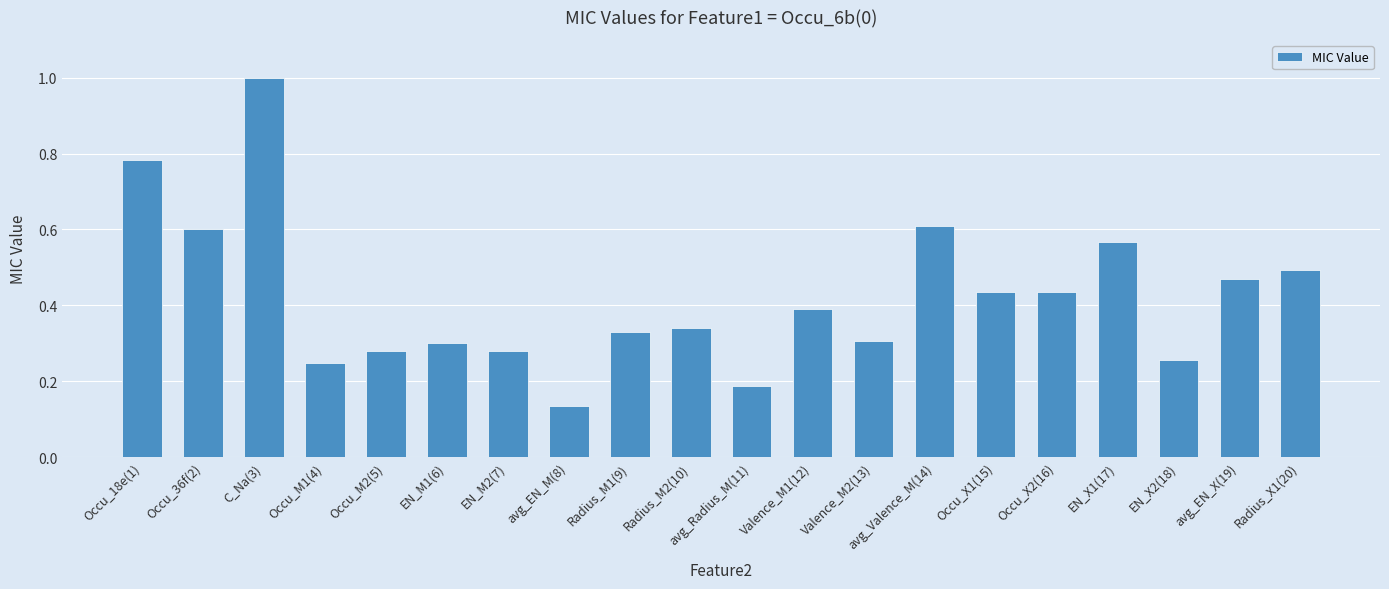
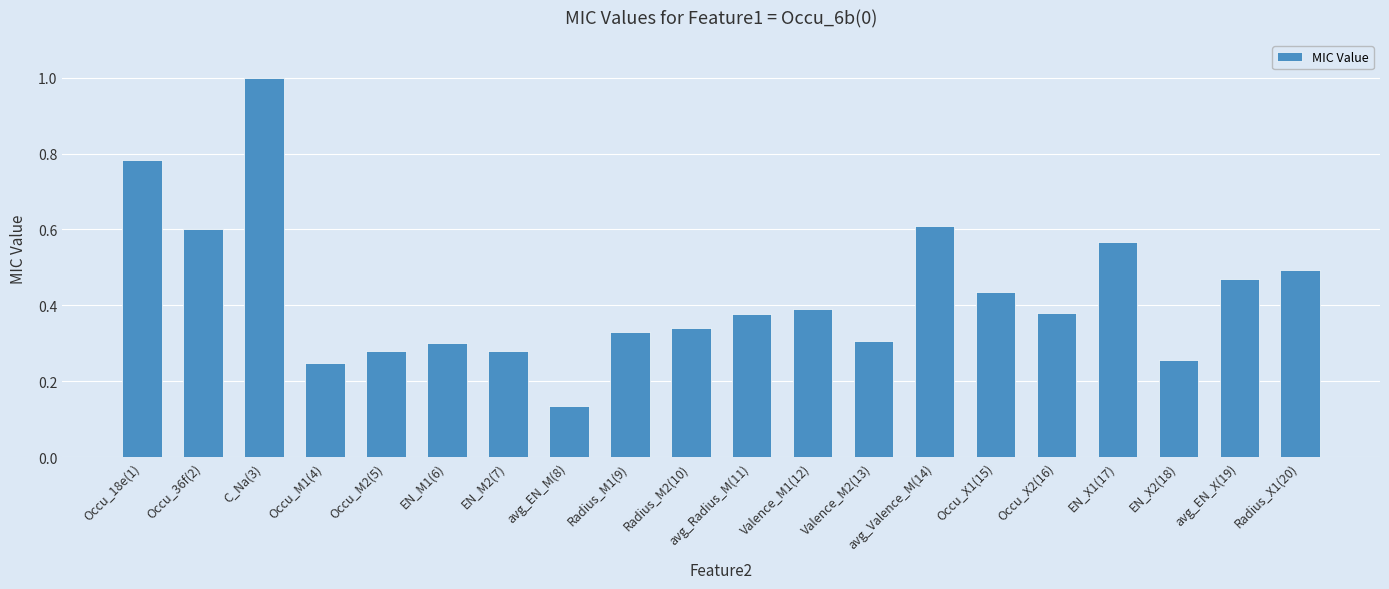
  {
    "Occu_18e(1)": 0.78,
    "Occu_36f(2)": 0.60,
    "C_Na(3)": 1.00,
    "Occu_M1(4)": 0.25,
    "Occu_M2(5)": 0.28,
    "EN_M1(6)": 0.30,
    "EN_M2(7)": 0.28,
    "avg_EN_M(8)": 0.13,
    "Radius_M1(9)": 0.33,
    "Radius_M2(10)": 0.34,
-   "avg_Radius_M(11)": 0.19,
+   "avg_Radius_M(11)": 0.38,
    "Valence_M1(12)": 0.39,
    "Valence_M2(13)": 0.31,
    "avg_Valence_M(14)": 0.61,
    "Occu_X1(15)": 0.43,
-   "Occu_X2(16)": 0.43,
+   "Occu_X2(16)": 0.38,
    "EN_X1(17)": 0.57,
    "EN_X2(18)": 0.26,
    "avg_EN_X(19)": 0.47,
    "Radius_X1(20)": 0.49
  }
